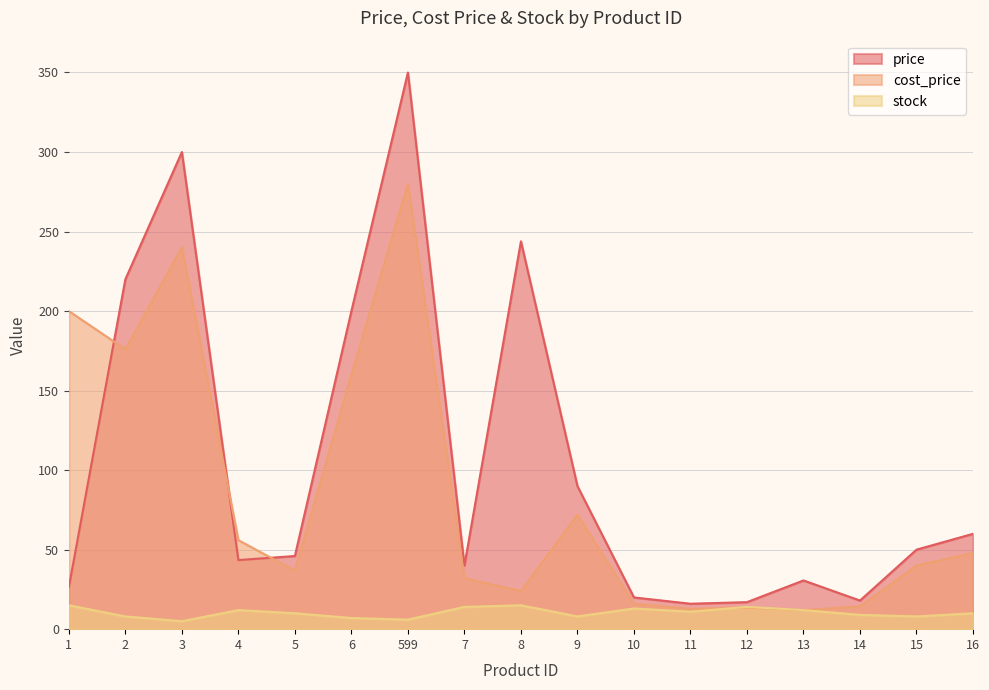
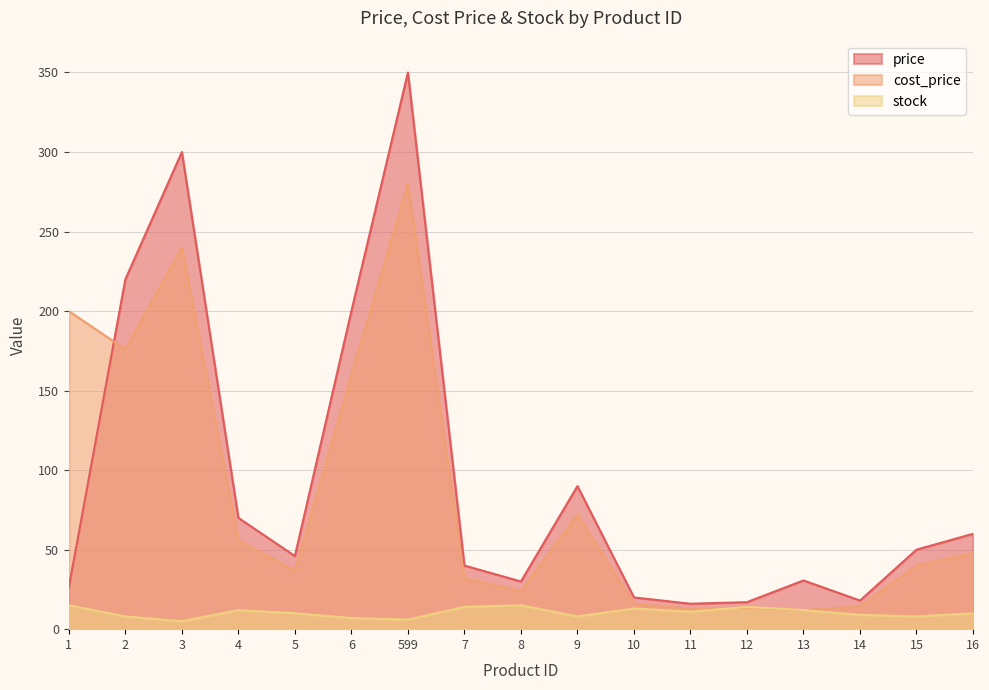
  {
    "price": {
      "1": 26,
      "2": 220,
      "3": 300,
-     "4": 43,
+     "4": 70,
      "5": 46,
      "6": 200,
      "599": 350,
      "7": 40,
-     "8": 244,
+     "8": 30,
      "9": 90,
      "10": 20,
      "11": 16,
      "12": 17,
      "13": 31,
      "14": 18,
      "15": 50,
      "16": 60
    }
  }
